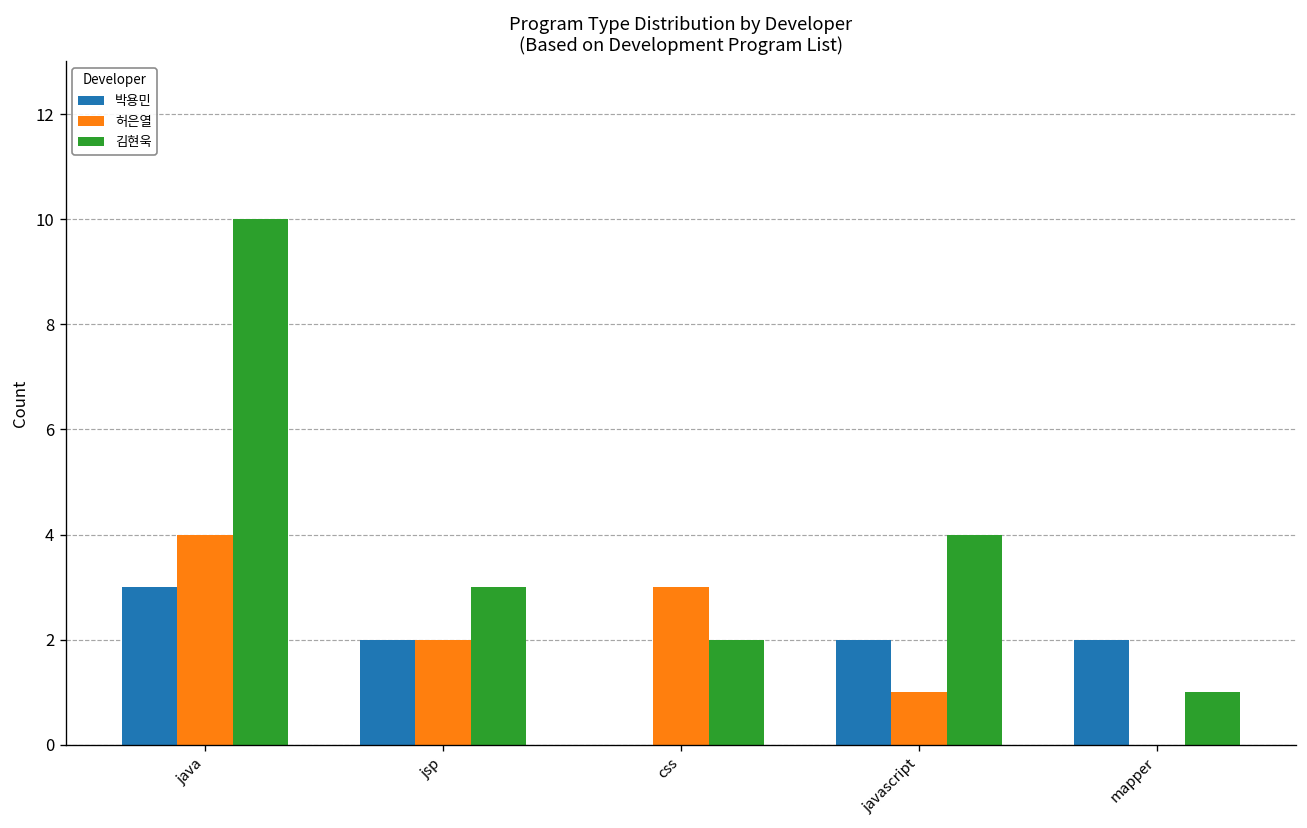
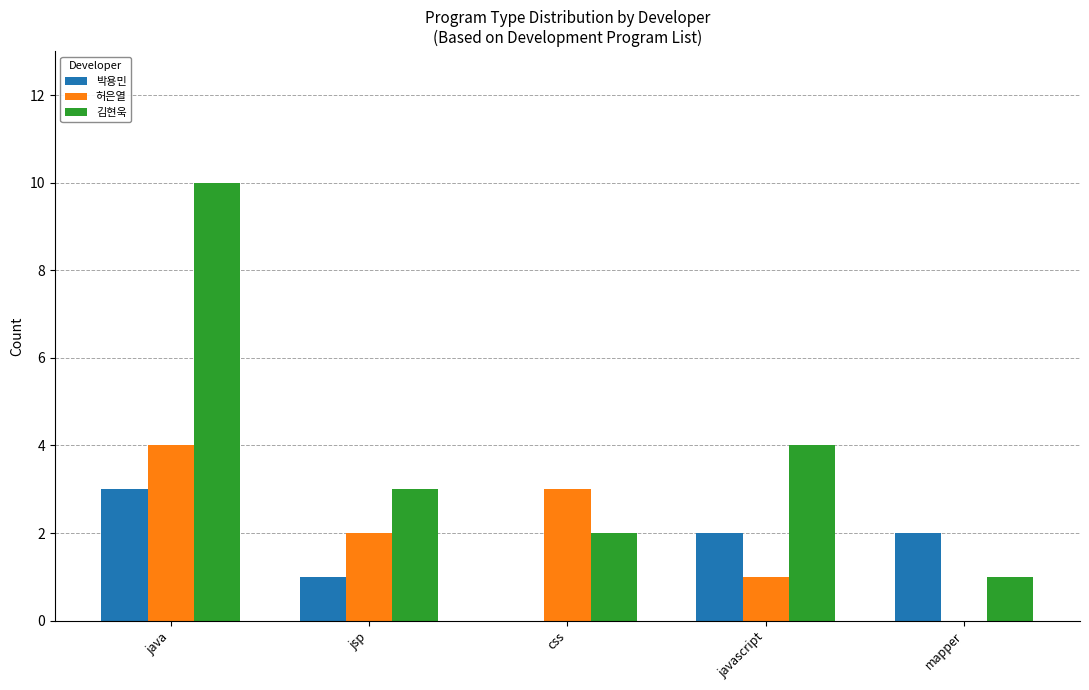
  {
    "박용민": {
      "java": 3,
-     "jsp": 2,
+     "jsp": 1,
      "css": 0,
      "javascript": 2,
      "mapper": 2
    },
    "허은열": {
      "java": 4,
      "jsp": 2,
      "css": 3,
      "javascript": 1,
      "mapper": 0
    },
    "김현욱": {
      "java": 10,
      "jsp": 3,
      "css": 2,
      "javascript": 4,
      "mapper": 1
    }
  }
